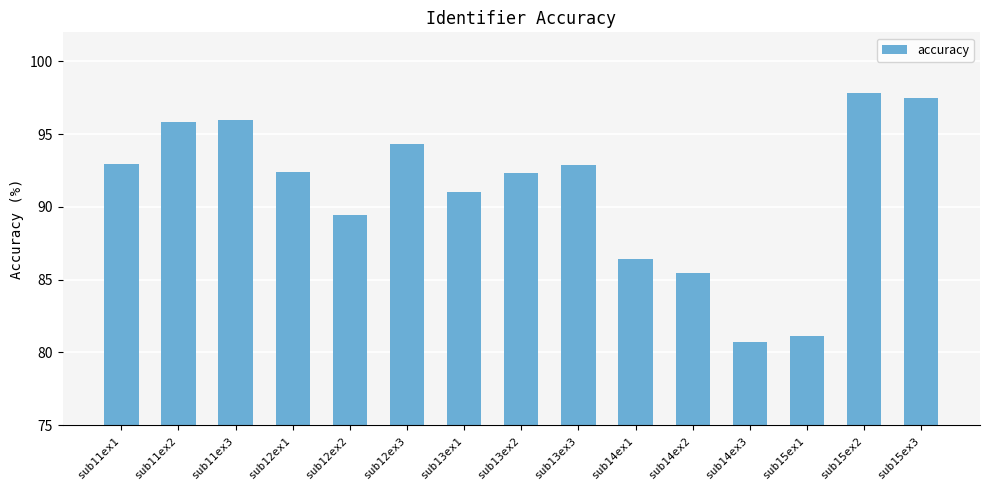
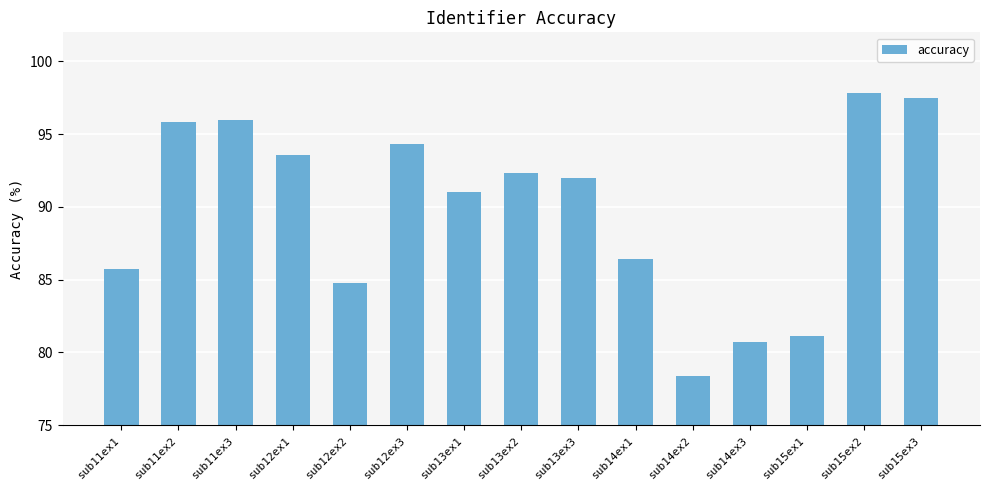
  {
-   "sub11ex1": 92.9,
+   "sub11ex1": 85.7,
    "sub11ex2": 95.8,
    "sub11ex3": 96.0,
-   "sub12ex1": 92.4,
-   "sub12ex2": 89.4,
+   "sub12ex1": 93.6,
+   "sub12ex2": 84.7,
    "sub12ex3": 94.3,
    "sub13ex1": 91.0,
    "sub13ex2": 92.3,
-   "sub13ex3": 92.9,
+   "sub13ex3": 92.0,
    "sub14ex1": 86.4,
-   "sub14ex2": 85.5,
+   "sub14ex2": 78.4,
    "sub14ex3": 80.7,
    "sub15ex1": 81.1,
    "sub15ex2": 97.8,
    "sub15ex3": 97.5
  }
